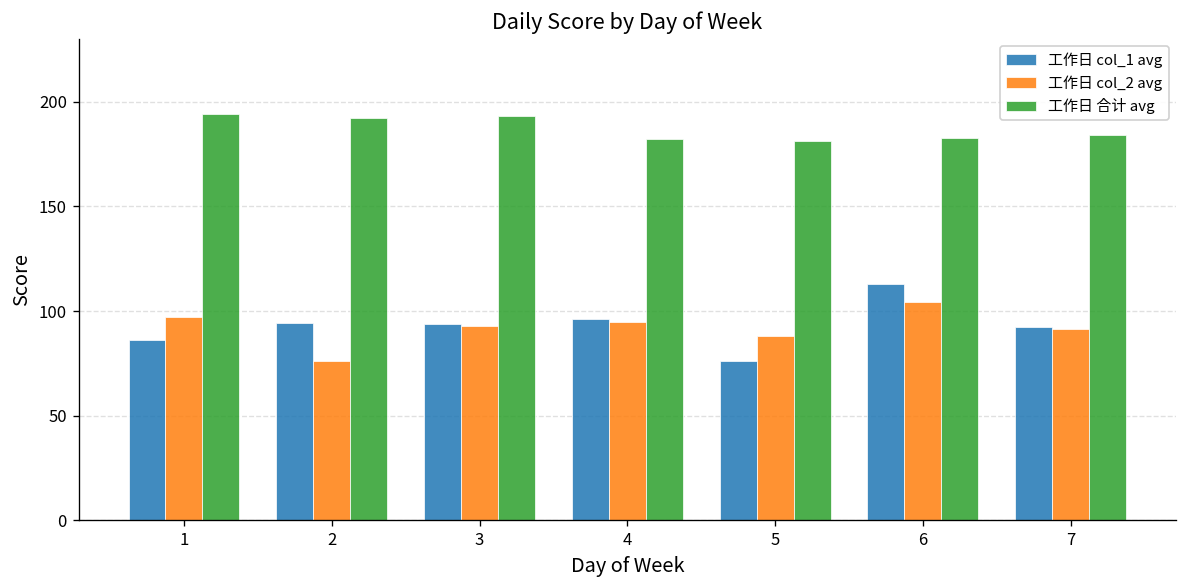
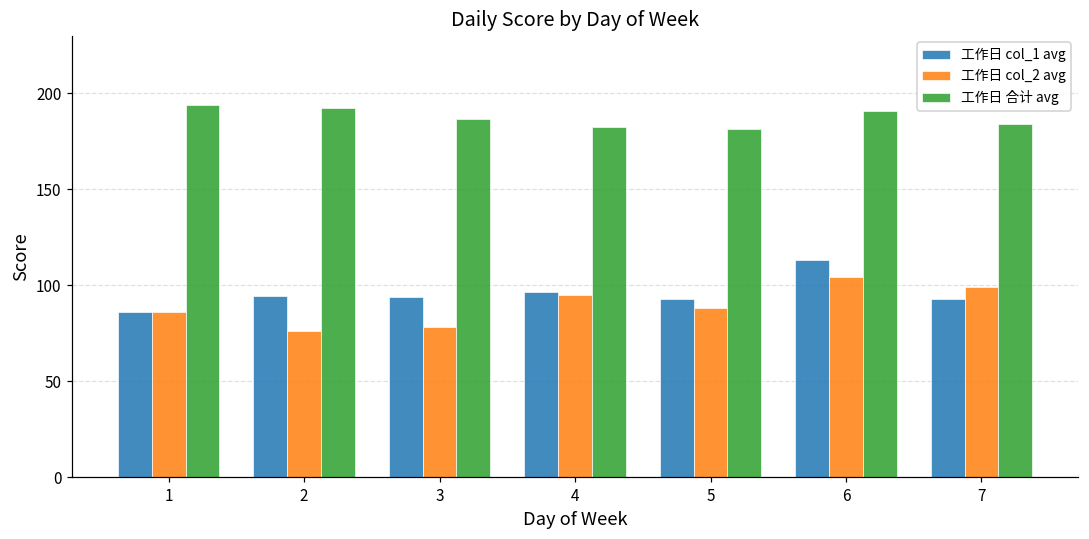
  {
    "工作日 col_1 avg": {
      "1": 86,
      "2": 94,
      "3": 94,
      "4": 96,
-     "5": 76,
+     "5": 93,
      "6": 113,
      "7": 93
    },
    "工作日 col_2 avg": {
-     "1": 97,
+     "1": 86,
      "2": 76,
-     "3": 93,
+     "3": 78,
      "4": 95,
      "5": 88,
      "6": 104,
-     "7": 91
+     "7": 99
    },
    "工作日 合计 avg": {
      "1": 194,
      "2": 192,
-     "3": 193,
+     "3": 187,
      "4": 182,
      "5": 181,
-     "6": 183,
+     "6": 191,
      "7": 184
    }
  }
